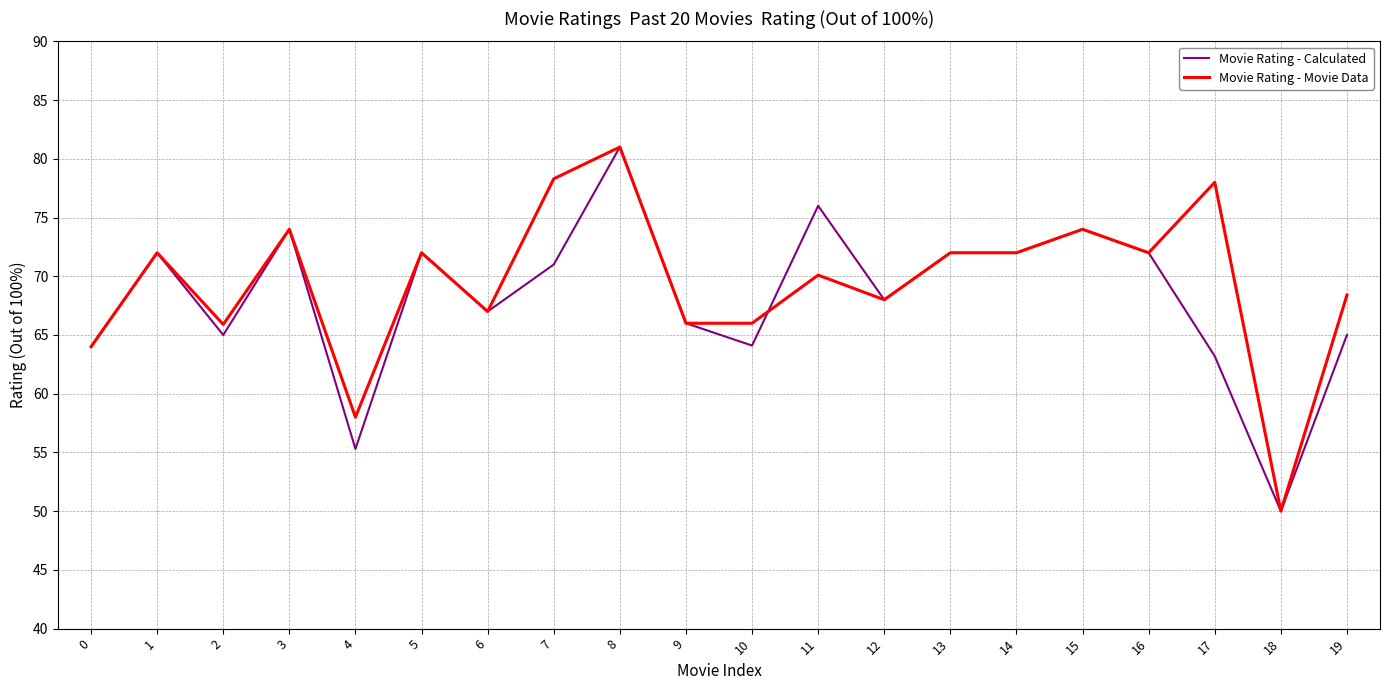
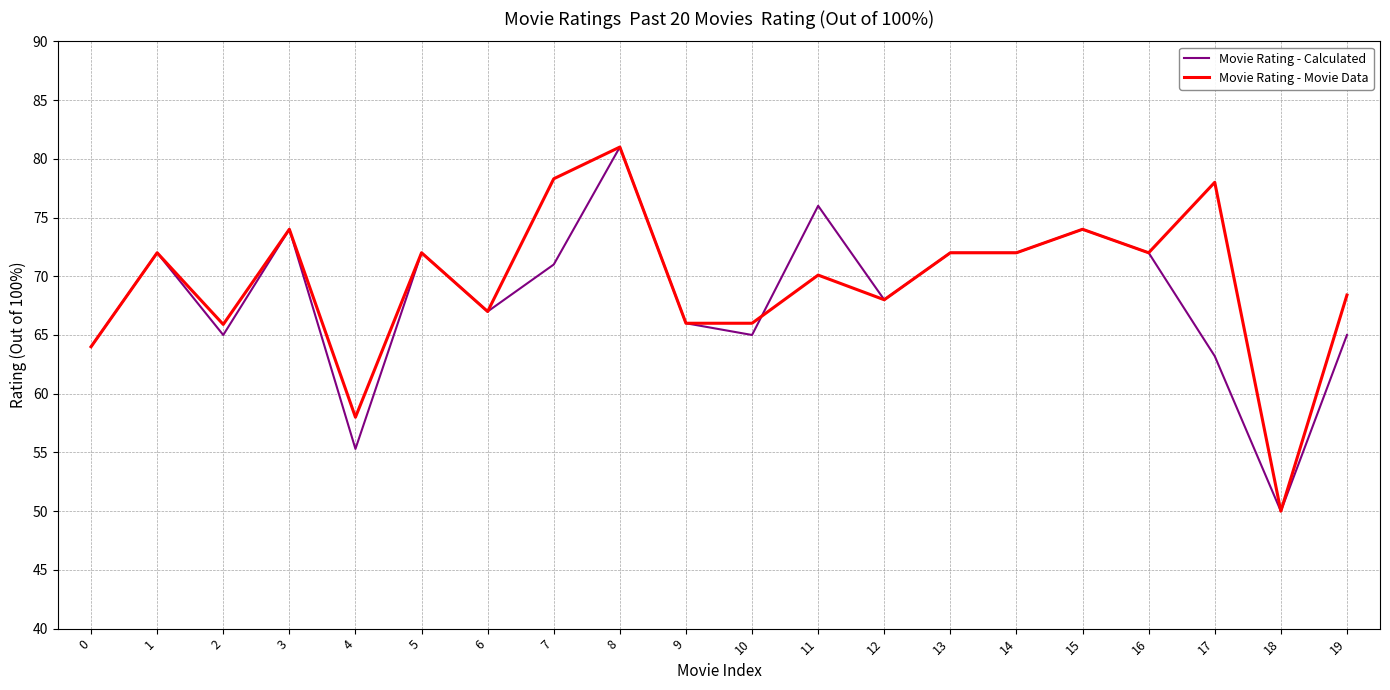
  {
    "Movie Rating - Calculated": {
      "2": 65.0,
      "4": 55.3,
      "7": 71.0,
-     "10": 64.1,
+     "10": 65.0,
      "11": 76.0,
      "17": 63.2,
      "19": 65.0
    },
    "Movie Rating - Movie Data": {
      "2": 65.9,
      "4": 58.0,
      "7": 78.3,
      "10": 66.0,
      "11": 70.1,
      "17": 78.0,
      "19": 68.4
    }
  }
